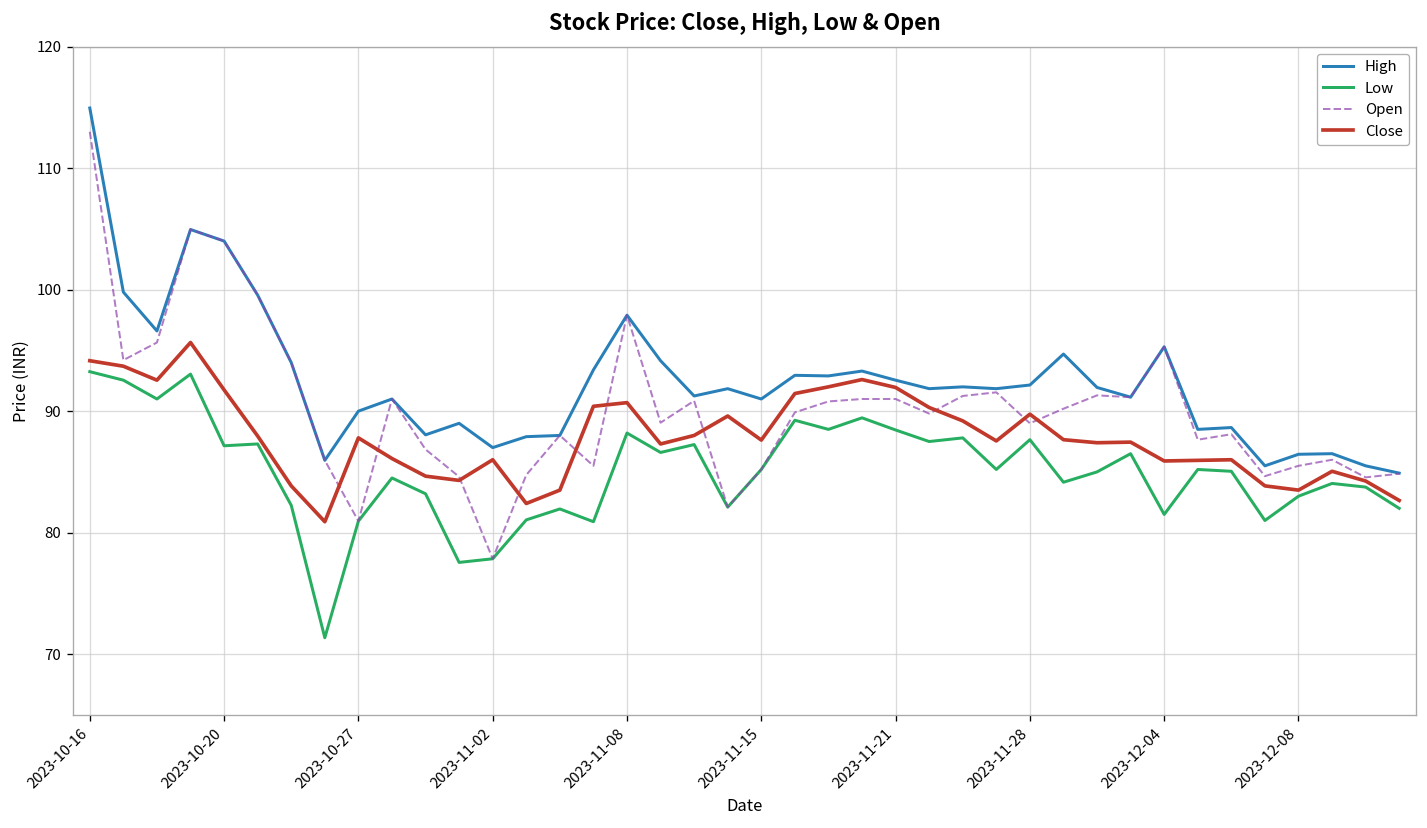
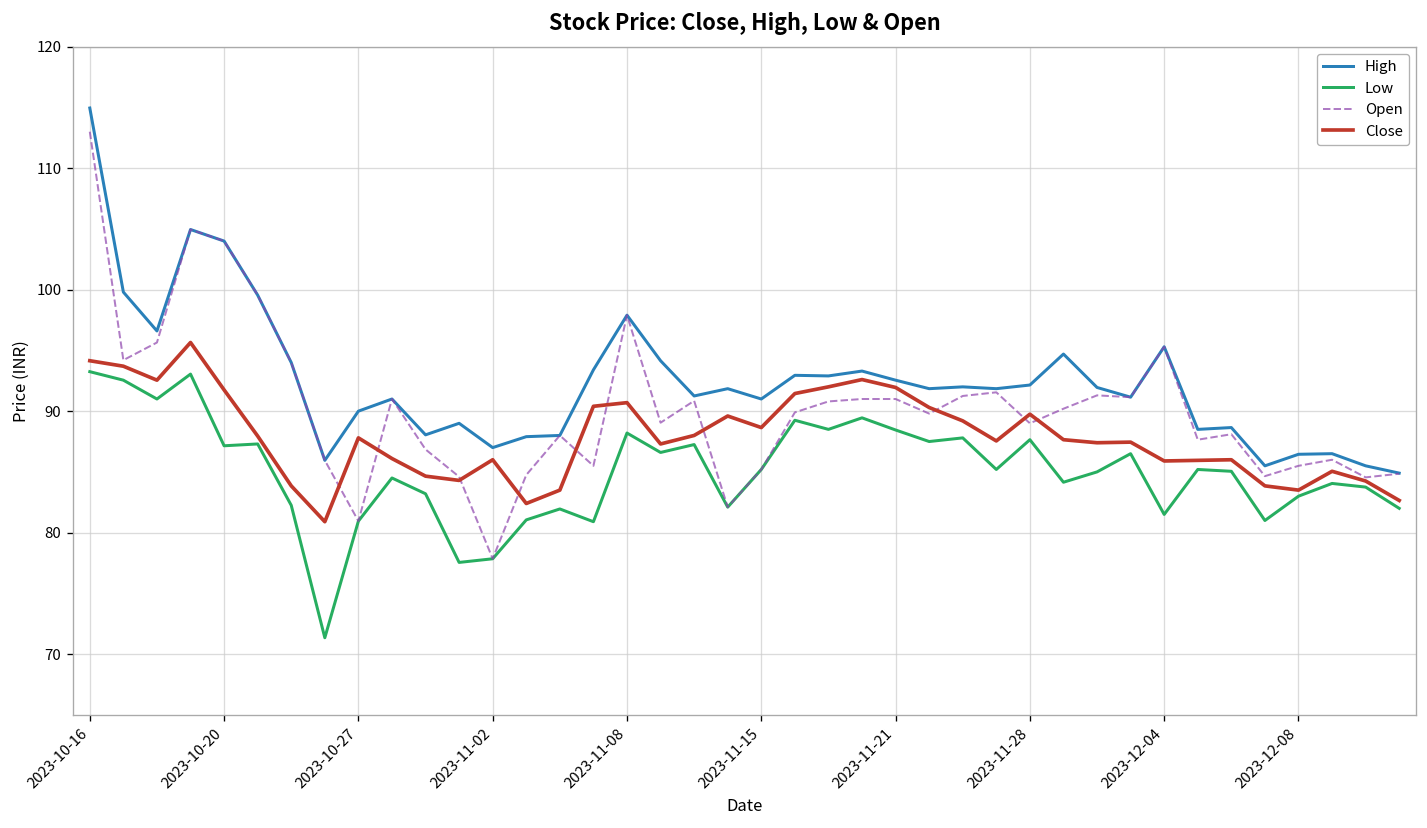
  {
    "High": {
      "2023-10-16": 115.0,
      "2023-10-27": 90.0,
      "2023-11-02": 87.0,
      "2023-11-15": 91.0,
      "2023-11-21": 92.6,
      "2023-11-28": 92.2,
      "2023-12-08": 86.5
    },
    "Low": {
      "2023-10-16": 93.3,
      "2023-10-20": 87.2,
      "2023-11-08": 88.2,
      "2023-11-21": 88.5,
      "2023-11-28": 87.7,
      "2023-12-04": 81.5,
      "2023-12-08": 83.0
    },
    "Open": {
      "2023-10-16": 113.0,
      "2023-11-21": 91.0,
      "2023-11-28": 89.0,
      "2023-12-08": 85.5
    },
    "Close": {
      "2023-10-16": 94.2,
      "2023-10-20": 91.8,
      "2023-10-27": 87.8,
      "2023-11-02": 86.0,
      "2023-11-08": 90.7,
-     "2023-11-15": 87.6,
+     "2023-11-15": 88.7,
      "2023-11-21": 92.0,
      "2023-11-28": 89.8,
      "2023-12-04": 85.9,
      "2023-12-08": 83.5
    }
  }
